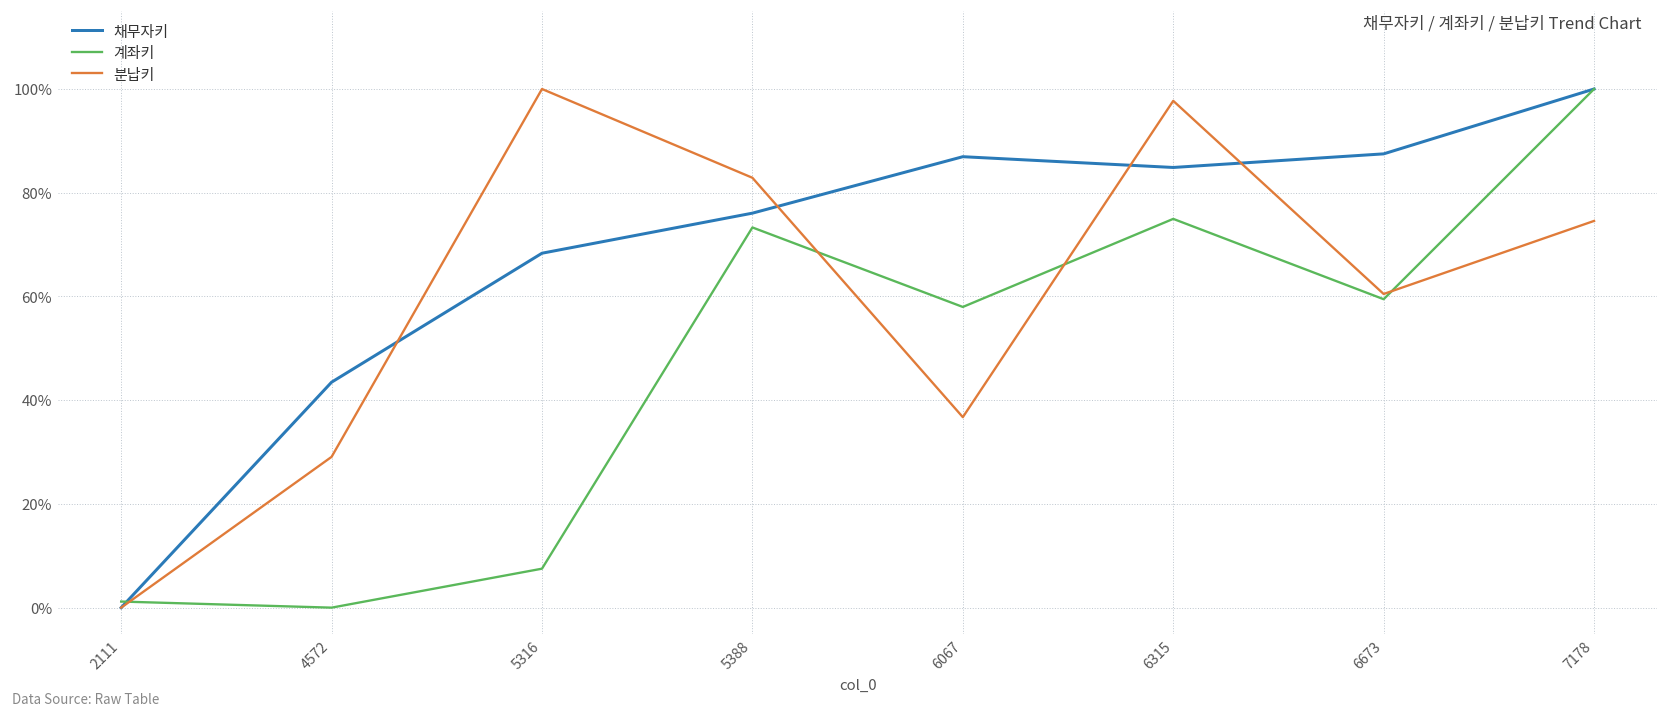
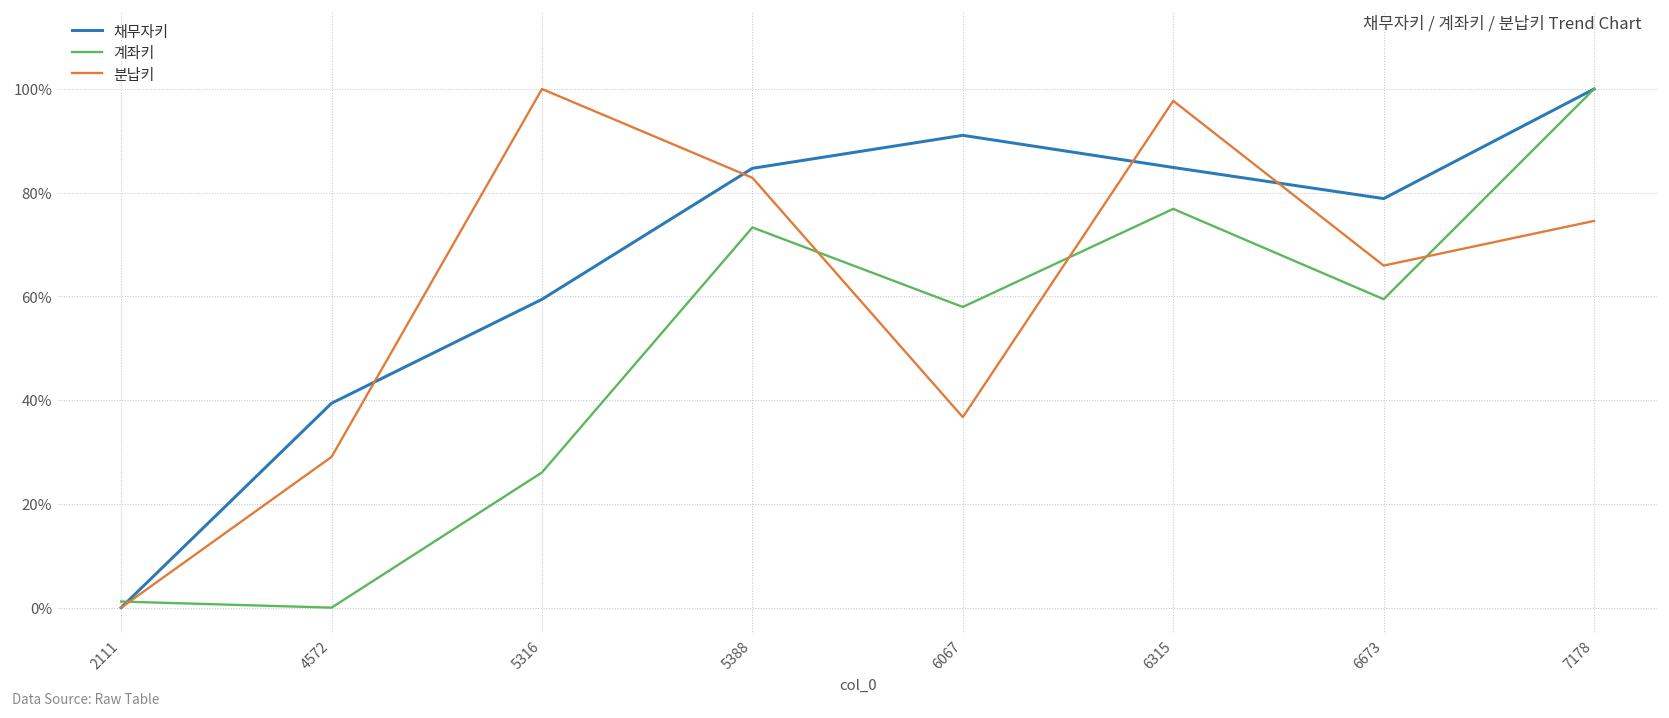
  {
    "채무자키": {
-     "4572": "43%",
-     "5316": "68%",
-     "5388": "76%",
-     "6067": "87%",
+     "4572": "39%",
+     "5316": "59%",
+     "5388": "85%",
+     "6067": "91%",
      "6315": "85%",
-     "6673": "87%"
+     "6673": "79%"
    },
    "계좌키": {
      "2111": "1%",
      "4572": "0%",
-     "5316": "8%",
+     "5316": "26%",
      "5388": "73%",
      "6067": "58%",
-     "6315": "75%",
+     "6315": "77%",
      "6673": "59%"
    },
    "분납키": {
      "4572": "29%",
      "5316": "100%",
      "5388": "83%",
      "6067": "37%",
      "6315": "98%",
-     "6673": "60%",
+     "6673": "66%",
      "7178": "75%"
    }
  }
